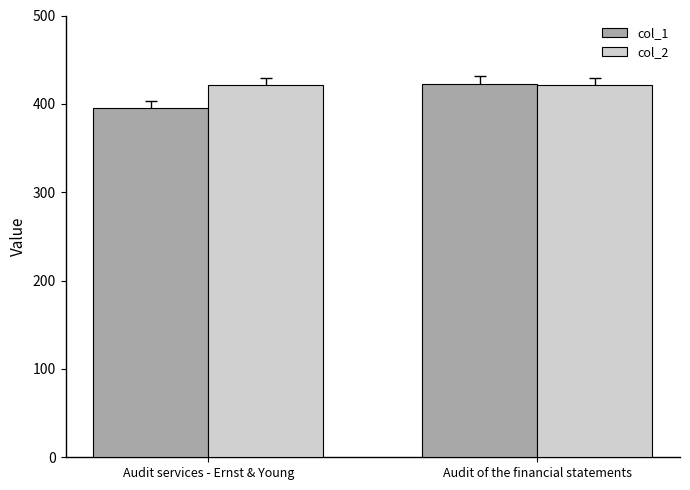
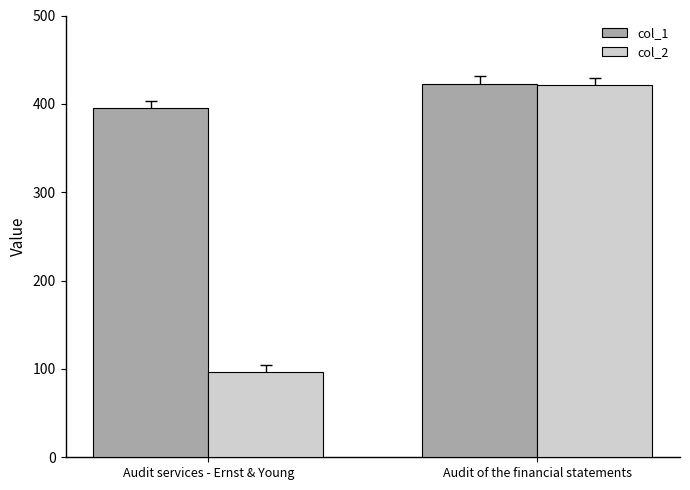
  {
    "col_1": {
      "Audit services - Ernst & Young": 400,
      "Audit of the financial statements": 420
    },
    "col_2": {
-     "Audit services - Ernst & Young": 420,
+     "Audit services - Ernst & Young": 100,
      "Audit of the financial statements": 420
    }
  }
